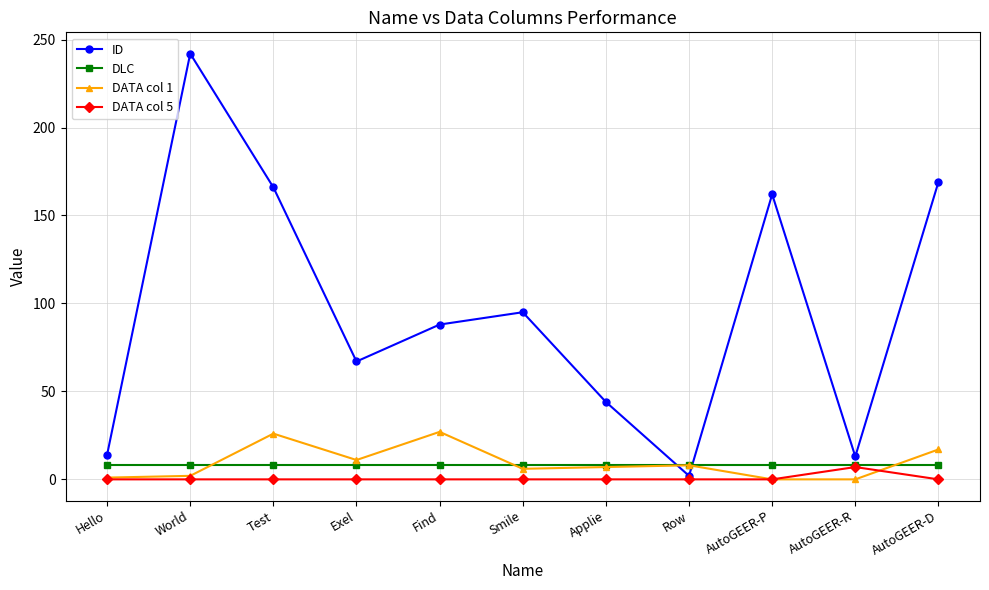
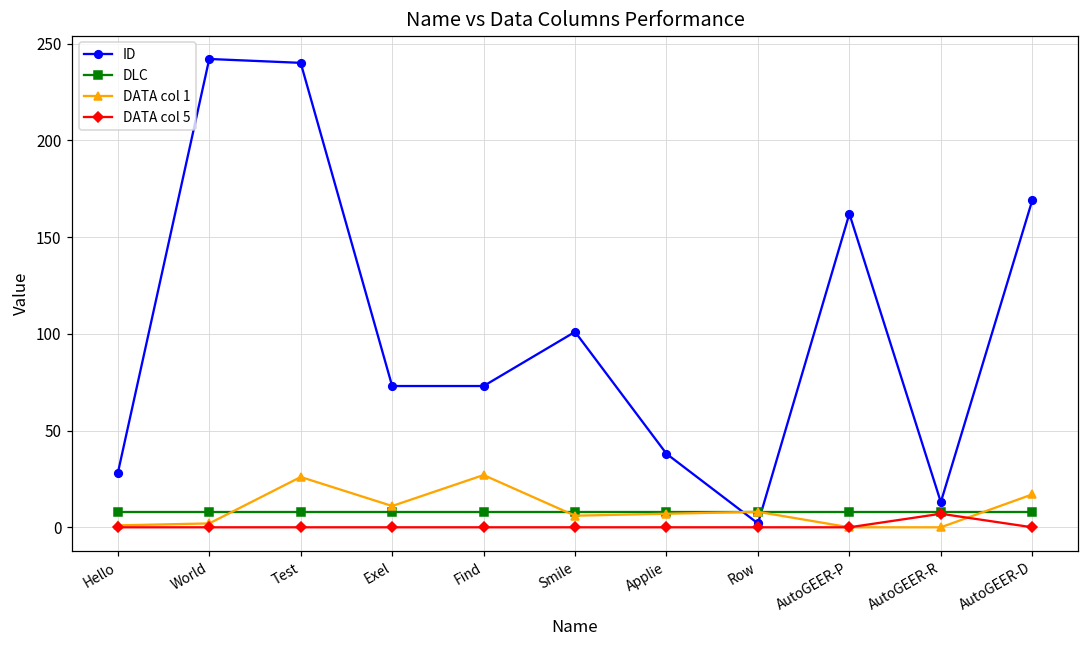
  {
    "ID": {
-     "Hello": 14,
+     "Hello": 28,
      "World": 242,
-     "Test": 166,
-     "Exel": 67,
-     "Find": 88,
-     "Smile": 95,
-     "Applie": 44,
+     "Test": 240,
+     "Exel": 73,
+     "Find": 73,
+     "Smile": 101,
+     "Applie": 38,
      "Row": 2,
      "AutoGEER-P": 162,
      "AutoGEER-R": 13,
      "AutoGEER-D": 169
    },
    "DLC": {
      "Hello": 8,
      "World": 8,
      "Test": 8,
      "Exel": 8,
      "Find": 8,
      "Smile": 8,
      "AutoGEER-P": 8,
      "AutoGEER-D": 8
    },
    "DATA col 1": {
      "World": 2,
      "Test": 26,
      "Exel": 11,
      "Find": 27,
      "Smile": 6,
      "AutoGEER-R": 0,
      "AutoGEER-D": 17
    },
    "DATA col 5": {
      "World": 0,
      "Test": 0,
      "Exel": 0,
      "Find": 0,
      "Smile": 0,
      "Applie": 0,
      "Row": 0,
      "AutoGEER-D": 0
    }
  }
